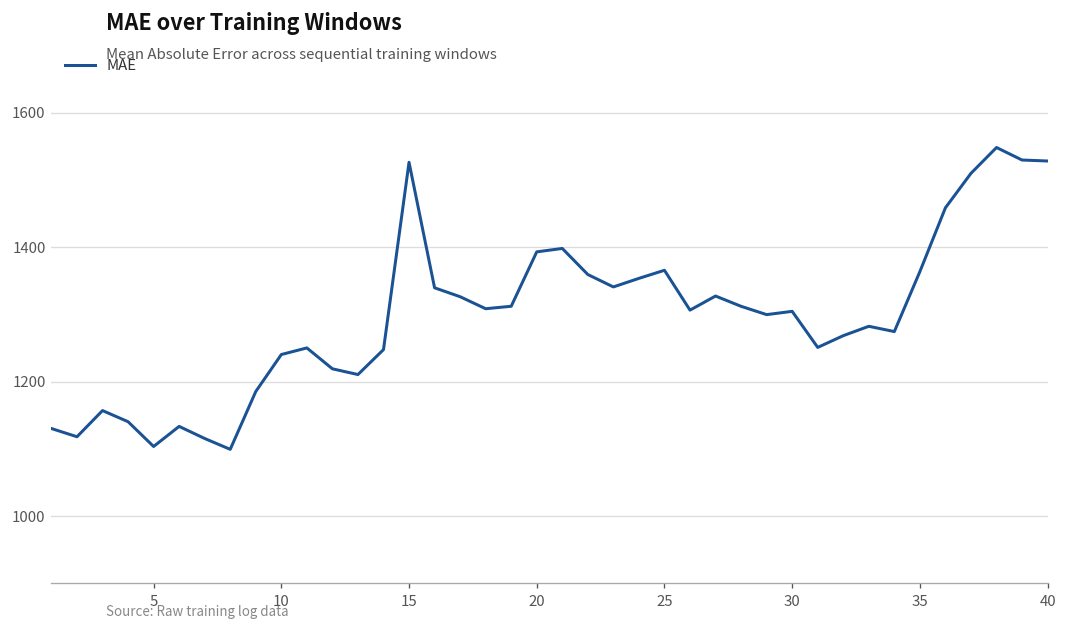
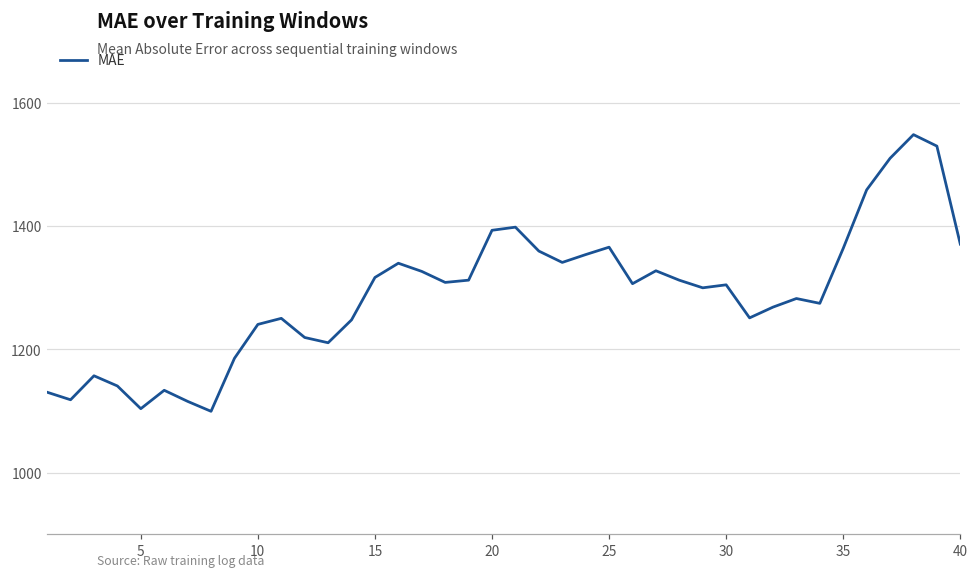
  {
    "5": 1100,
    "10": 1240,
-   "15": 1530,
+   "15": 1320,
    "20": 1390,
    "25": 1370,
    "30": 1300,
    "35": 1360,
-   "40": 1530
+   "40": 1370
  }
